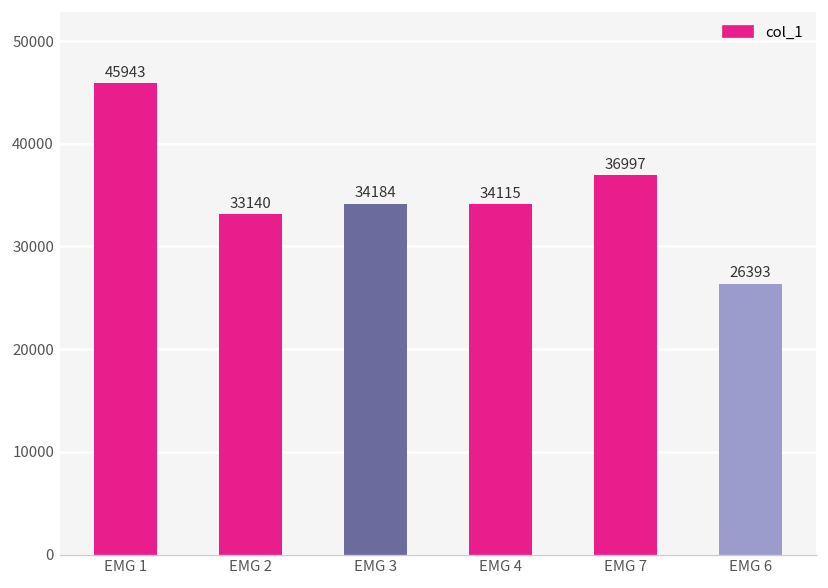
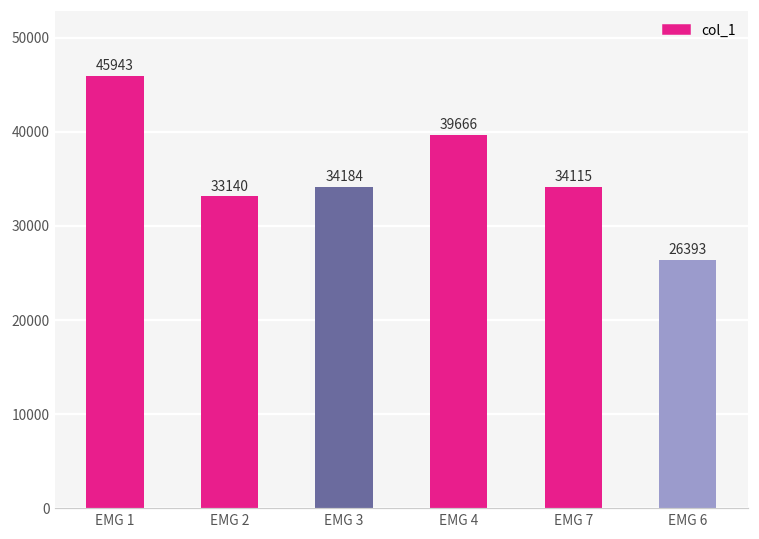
  {
    "EMG 1": 45943,
    "EMG 2": 33140,
    "EMG 3": 34184,
-   "EMG 4": 34115,
-   "EMG 7": 36997,
+   "EMG 4": 39666,
+   "EMG 7": 34115,
    "EMG 6": 26393
  }
